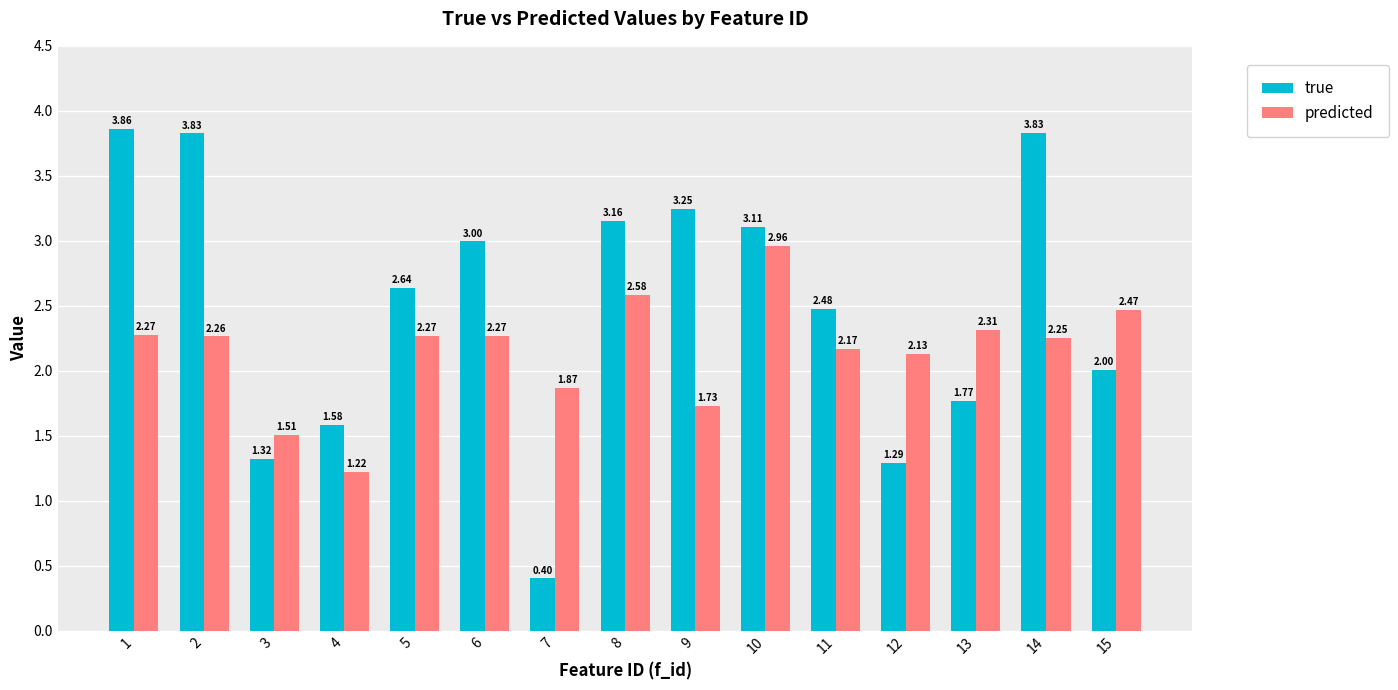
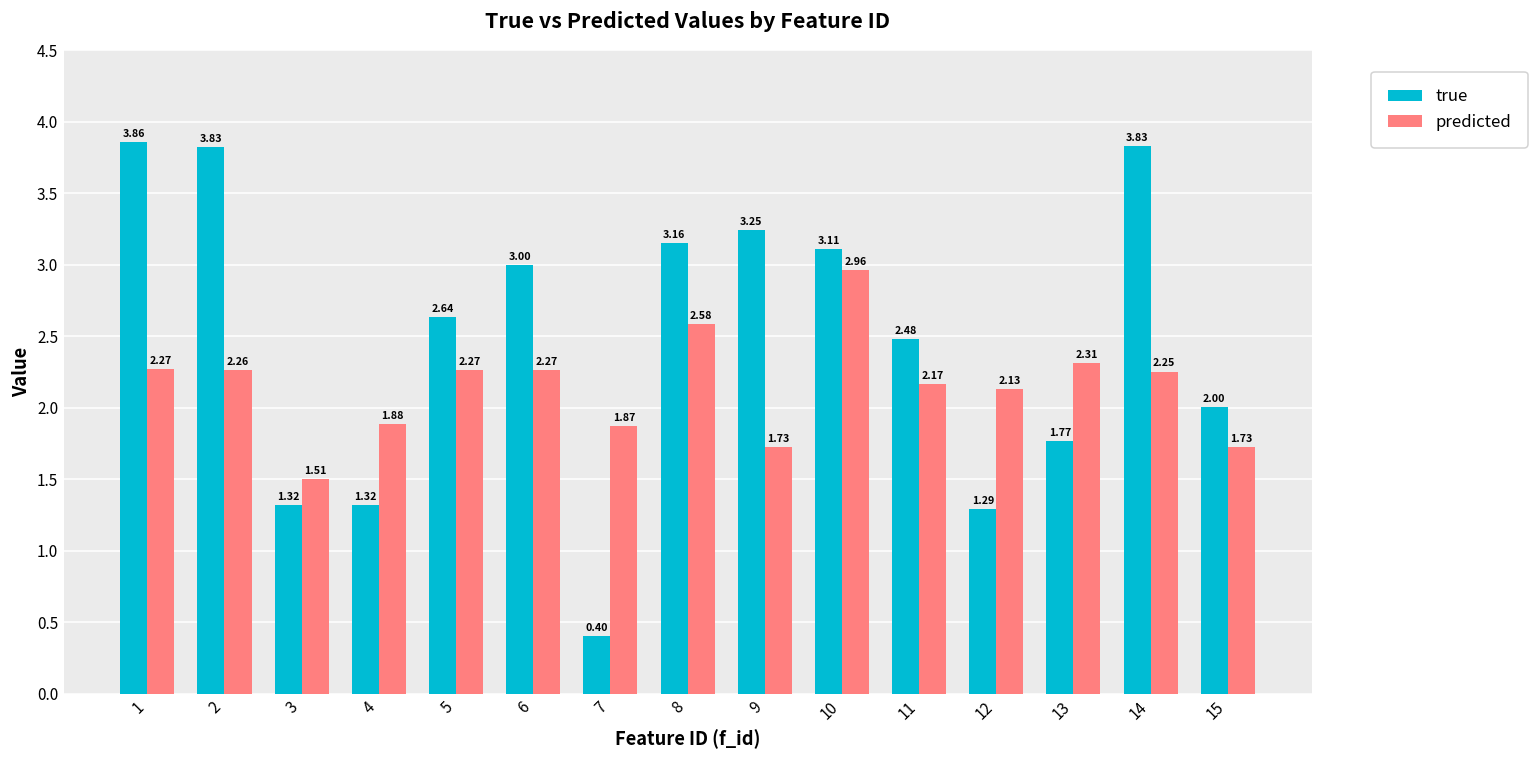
  {
    "true": {
      "1": 3.86,
      "2": 3.83,
      "3": 1.32,
-     "4": 1.58,
+     "4": 1.32,
      "5": 2.64,
      "6": 3.00,
      "7": 0.40,
      "8": 3.16,
      "9": 3.25,
      "10": 3.11,
      "11": 2.48,
      "12": 1.29,
      "13": 1.77,
      "14": 3.83,
      "15": 2.00
    },
    "predicted": {
      "1": 2.27,
      "2": 2.26,
      "3": 1.51,
-     "4": 1.22,
+     "4": 1.88,
      "5": 2.27,
      "6": 2.27,
      "7": 1.87,
      "8": 2.58,
      "9": 1.73,
      "10": 2.96,
      "11": 2.17,
      "12": 2.13,
      "13": 2.31,
      "14": 2.25,
-     "15": 2.47
+     "15": 1.73
    }
  }
